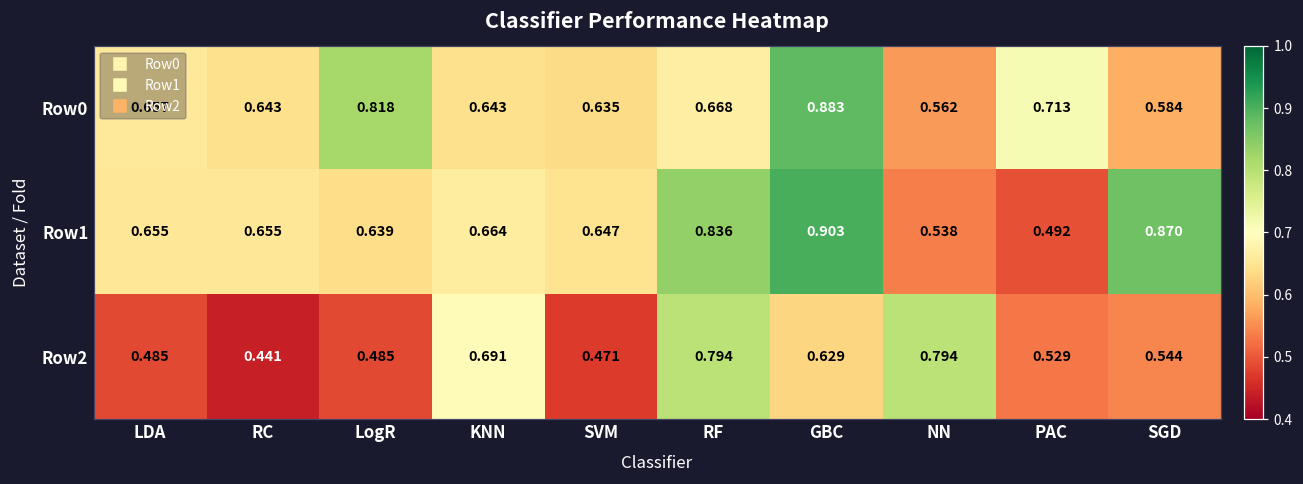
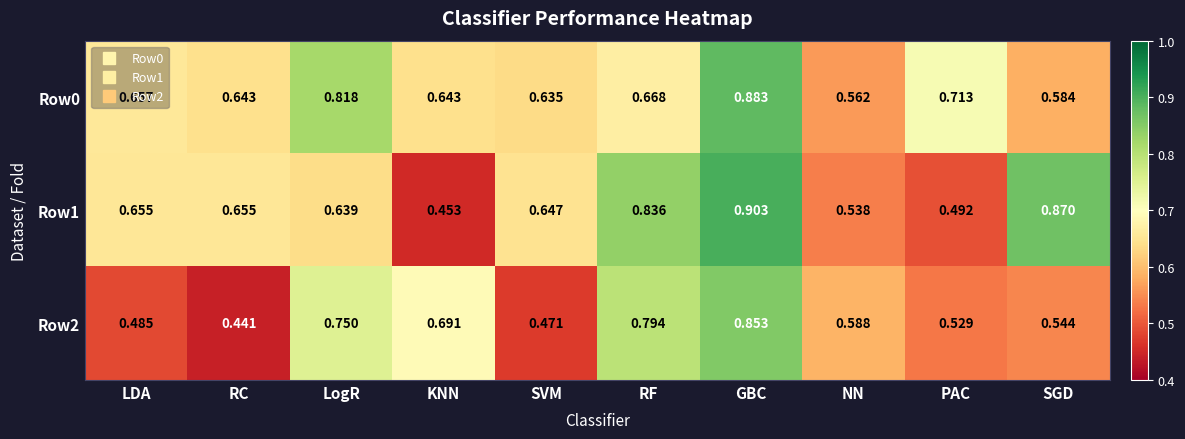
  {
    "Row0": {
      "RC": 0.643,
      "LogR": 0.818,
      "KNN": 0.643,
      "SVM": 0.635,
      "RF": 0.668,
      "GBC": 0.883,
      "NN": 0.562,
      "PAC": 0.713,
      "SGD": 0.584
    },
    "Row1": {
      "LDA": 0.655,
      "RC": 0.655,
      "LogR": 0.639,
-     "KNN": 0.664,
+     "KNN": 0.453,
      "SVM": 0.647,
      "RF": 0.836,
      "GBC": 0.903,
      "NN": 0.538,
      "PAC": 0.492,
      "SGD": 0.870
    },
    "Row2": {
      "LDA": 0.485,
      "RC": 0.441,
-     "LogR": 0.485,
+     "LogR": 0.750,
      "KNN": 0.691,
      "SVM": 0.471,
      "RF": 0.794,
-     "GBC": 0.629,
-     "NN": 0.794,
+     "GBC": 0.853,
+     "NN": 0.588,
      "PAC": 0.529,
      "SGD": 0.544
    }
  }
